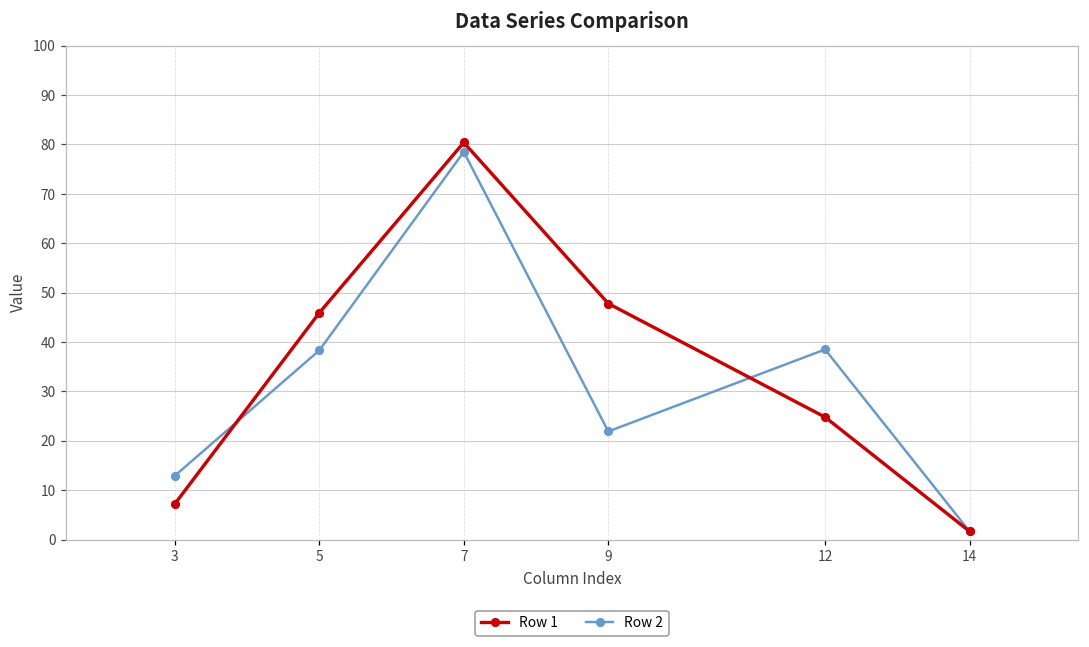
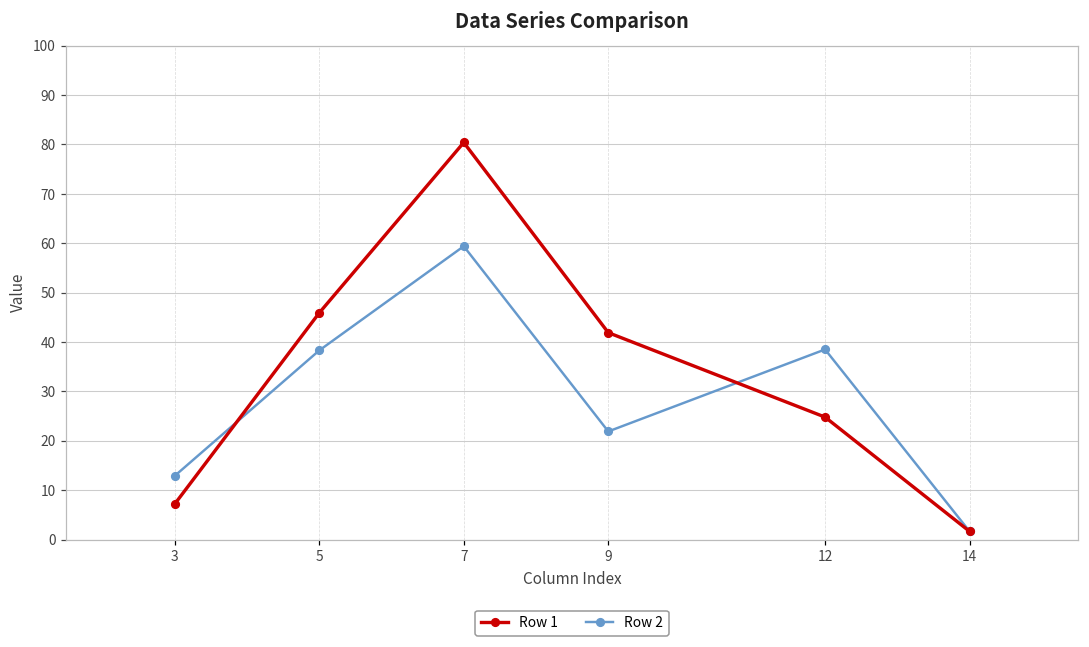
  {
    "Row 1": {
      "3": 7,
      "5": 46,
      "7": 80,
-     "9": 48,
+     "9": 42,
      "12": 25
    },
    "Row 2": {
      "3": 13,
      "5": 38,
-     "7": 79,
+     "7": 59,
      "9": 22,
      "12": 39
    }
  }
